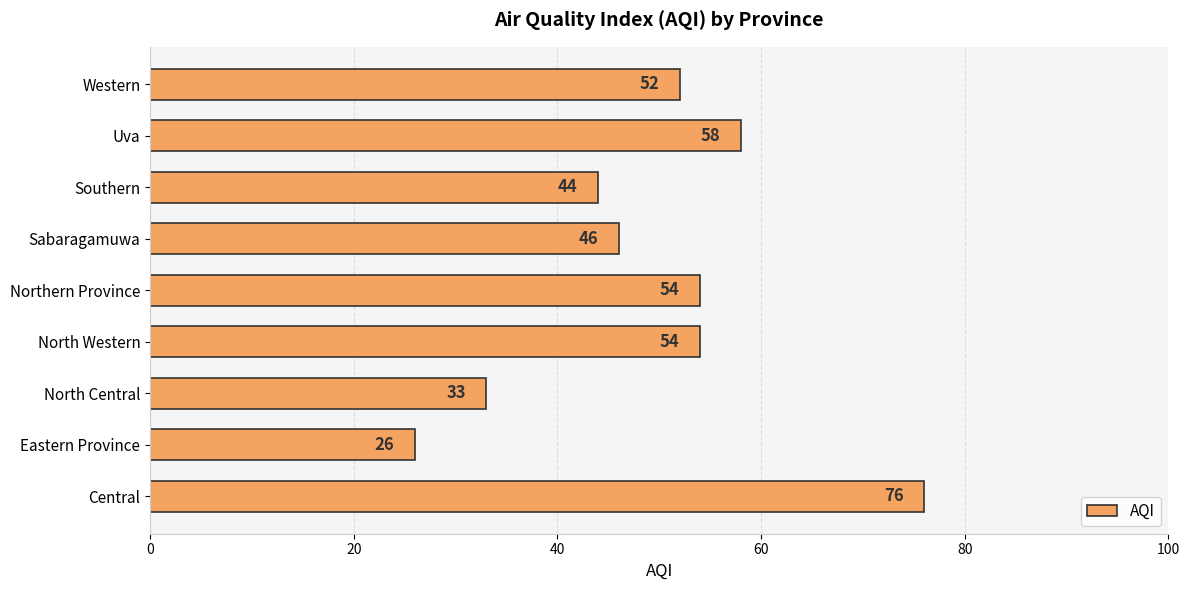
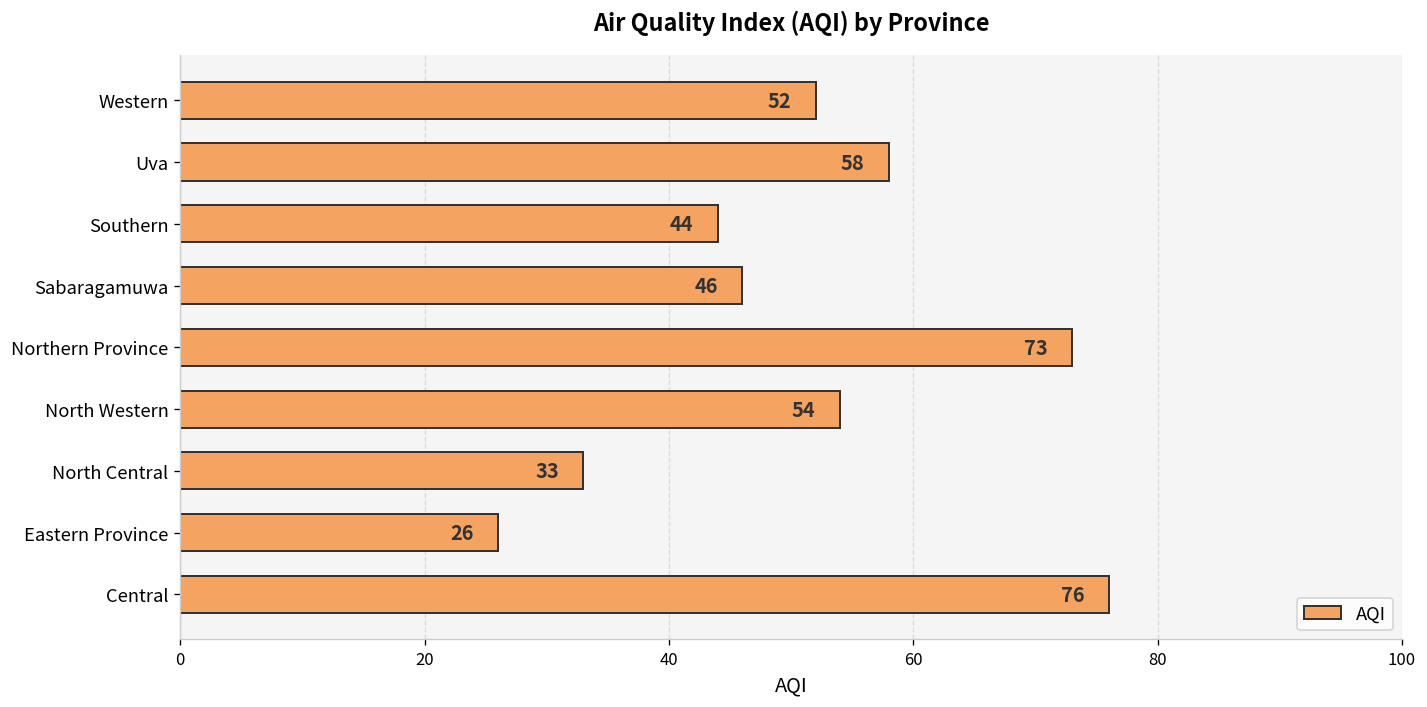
  {
    "Western": 52,
    "Uva": 58,
    "Southern": 44,
    "Sabaragamuwa": 46,
-   "Northern Province": 54,
+   "Northern Province": 73,
    "North Western": 54,
    "North Central": 33,
    "Eastern Province": 26,
    "Central": 76
  }
